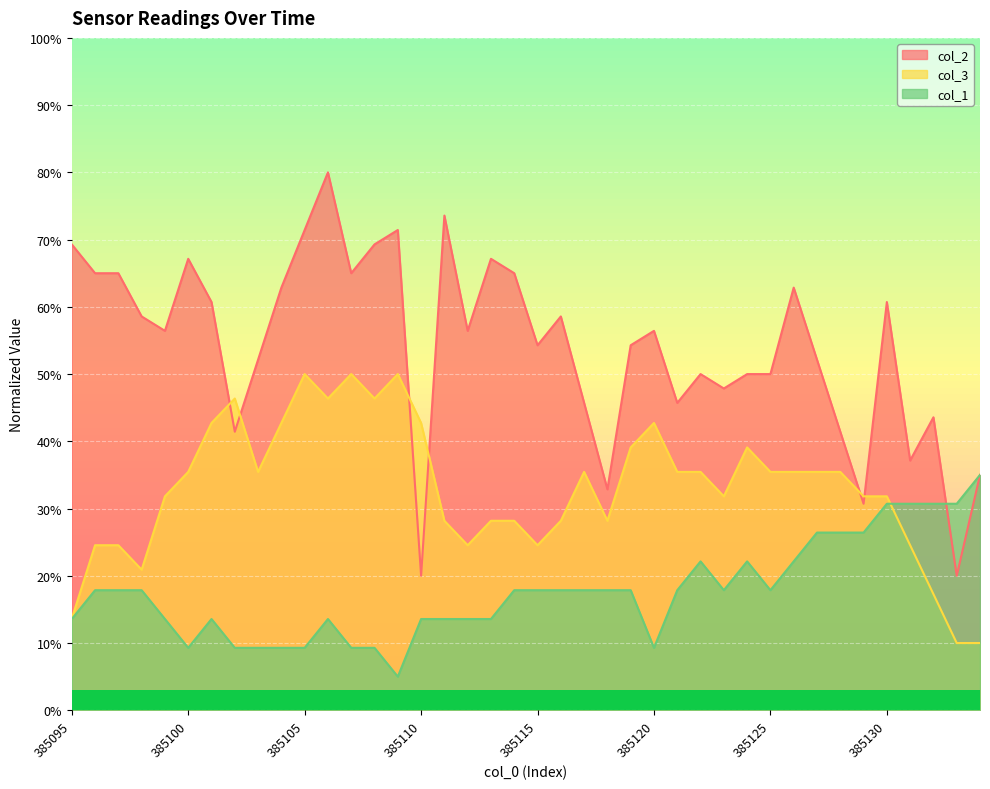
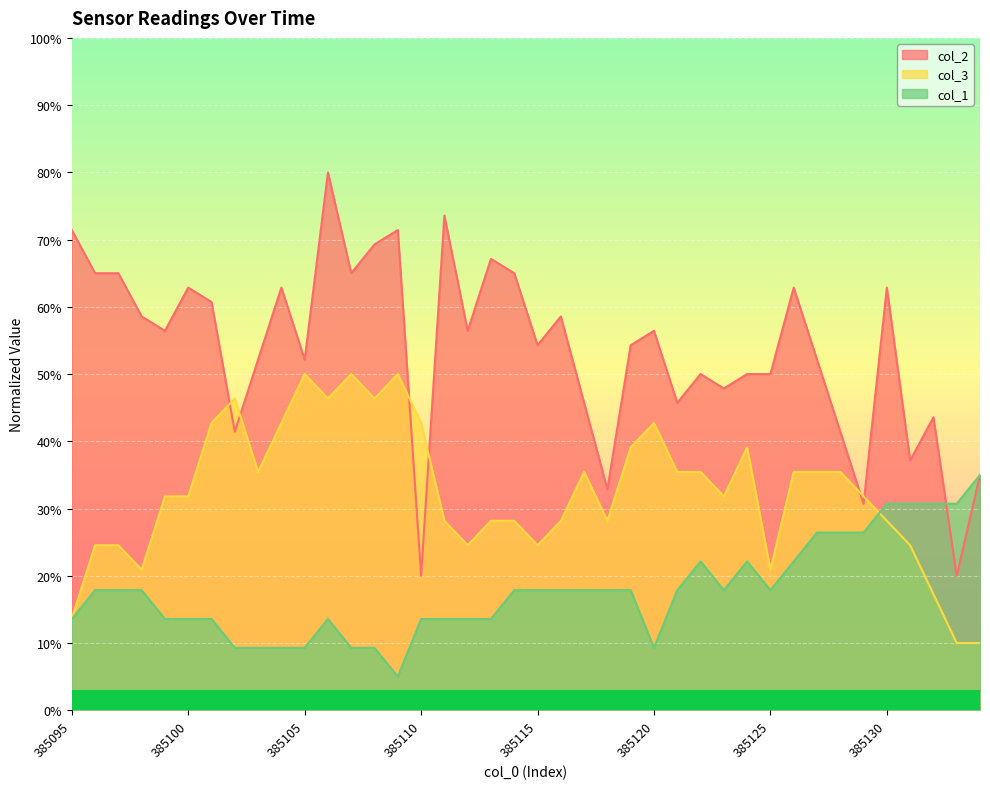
  {
    "col_2": {
-     "385095": "69%",
-     "385100": "67%",
-     "385105": "71%",
+     "385095": "71%",
+     "385100": "63%",
+     "385105": "52%",
      "385110": "20%",
      "385115": "54%",
      "385120": "56%",
      "385125": "50%",
-     "385130": "61%"
+     "385130": "63%"
    },
    "col_3": {
-     "385100": "35%",
+     "385100": "32%",
      "385105": "50%",
      "385110": "43%",
      "385115": "25%",
      "385120": "43%",
-     "385125": "35%",
-     "385130": "32%"
+     "385125": "21%",
+     "385130": "28%"
    },
    "col_1": {
-     "385100": "9%",
+     "385100": "14%",
      "385105": "9%",
      "385110": "14%",
      "385115": "18%",
      "385120": "9%",
      "385125": "18%",
      "385130": "31%"
    }
  }
